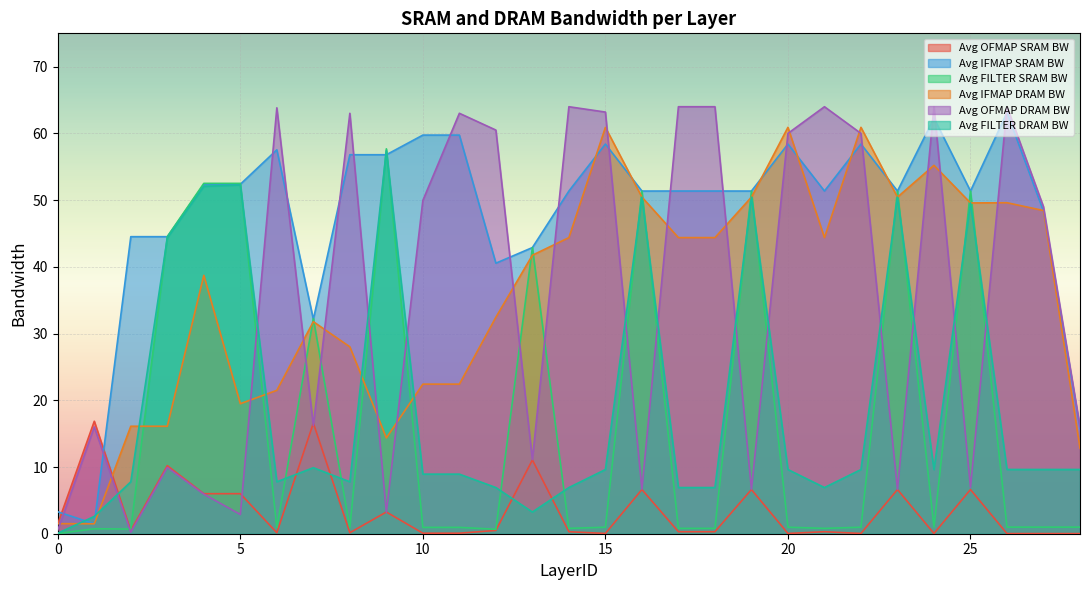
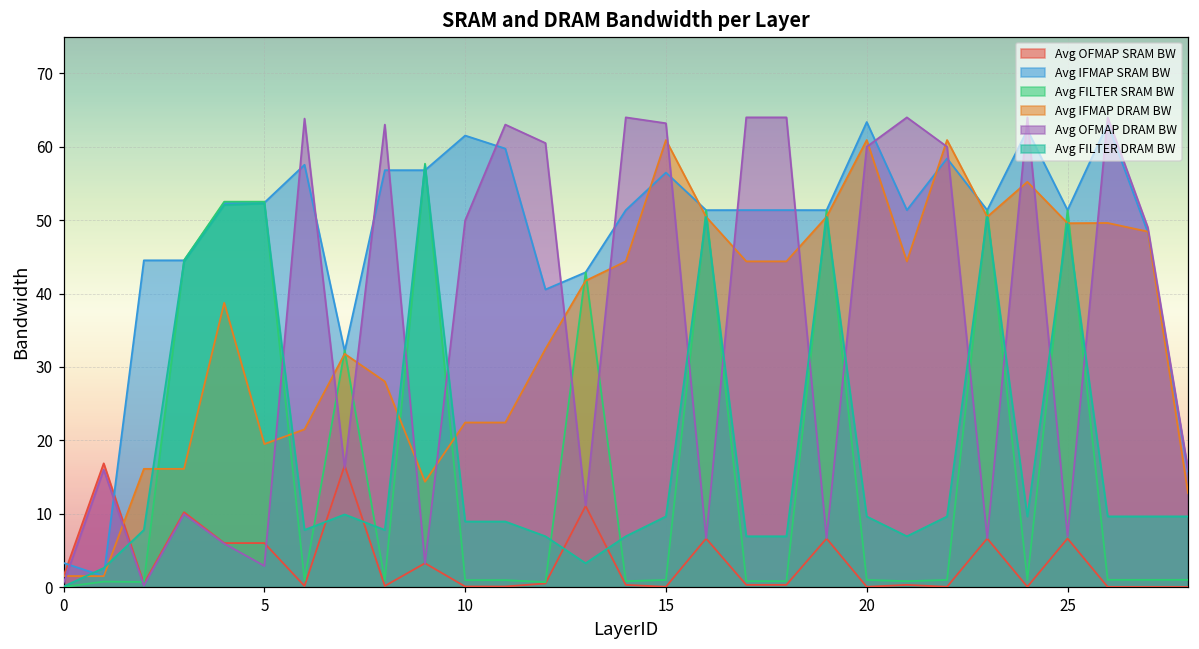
  {
    "Avg IFMAP SRAM BW": {
      "0": 3,
-     "10": 60,
-     "15": 58,
-     "20": 58
+     "10": 62,
+     "15": 56,
+     "20": 63
    },
    "Avg OFMAP DRAM BW": {
      "0": 1,
      "5": 3,
      "10": 50,
      "15": 63,
      "20": 60
    }
  }
